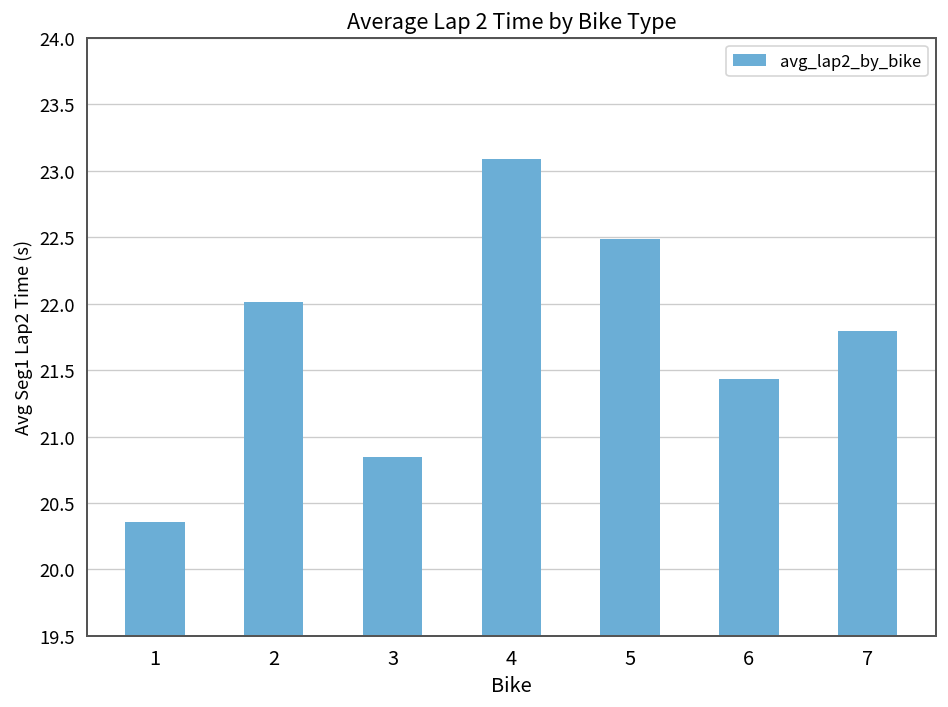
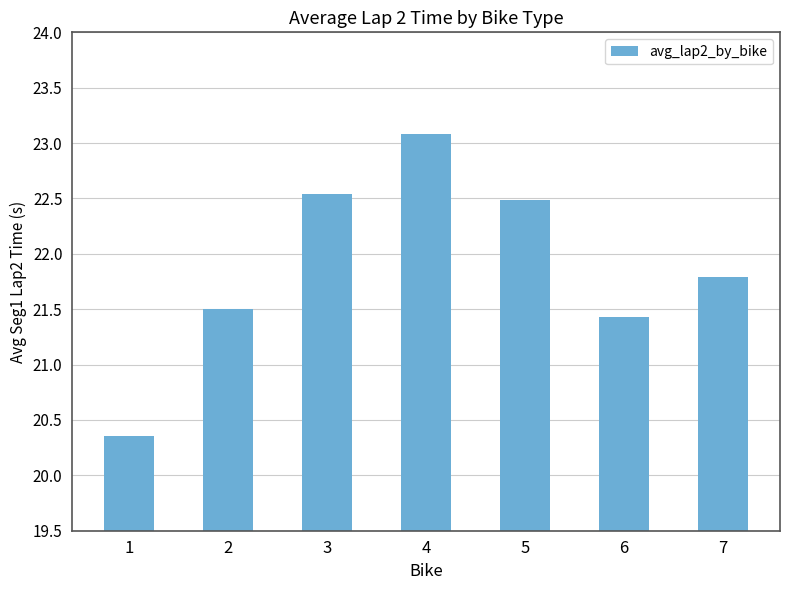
  {
    "1": 20.36,
-   "2": 22.01,
-   "3": 20.84,
+   "2": 21.50,
+   "3": 22.54,
    "4": 23.09,
    "5": 22.49,
    "6": 21.43,
    "7": 21.79
  }
